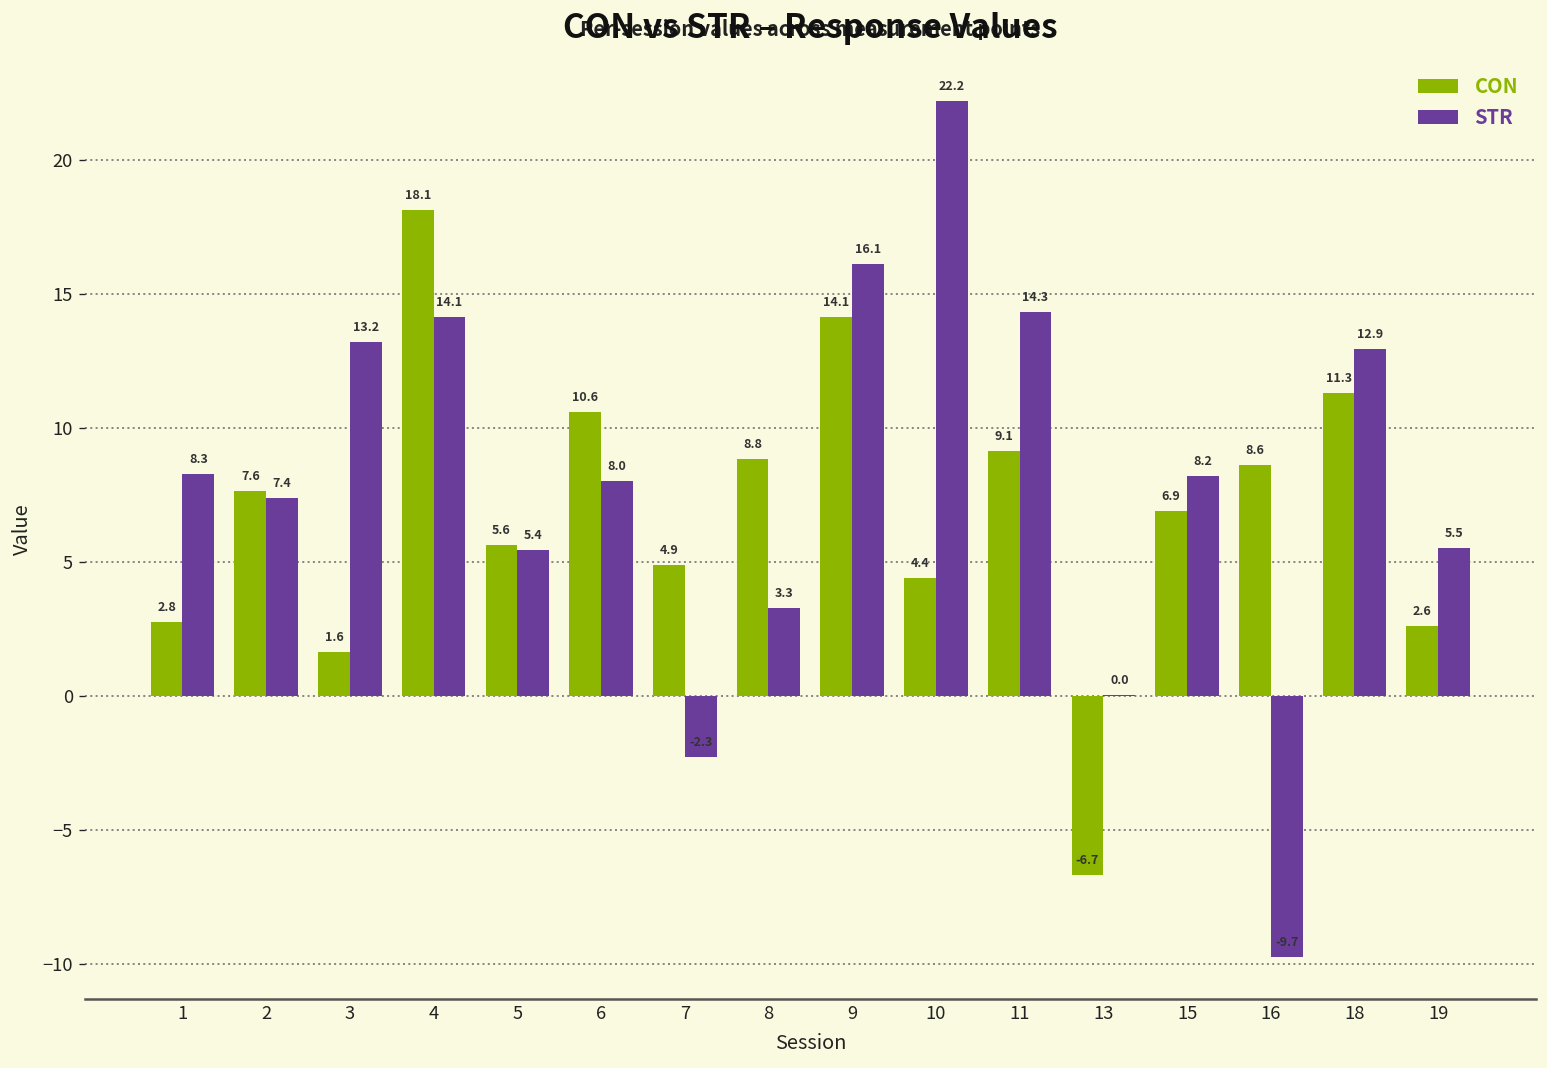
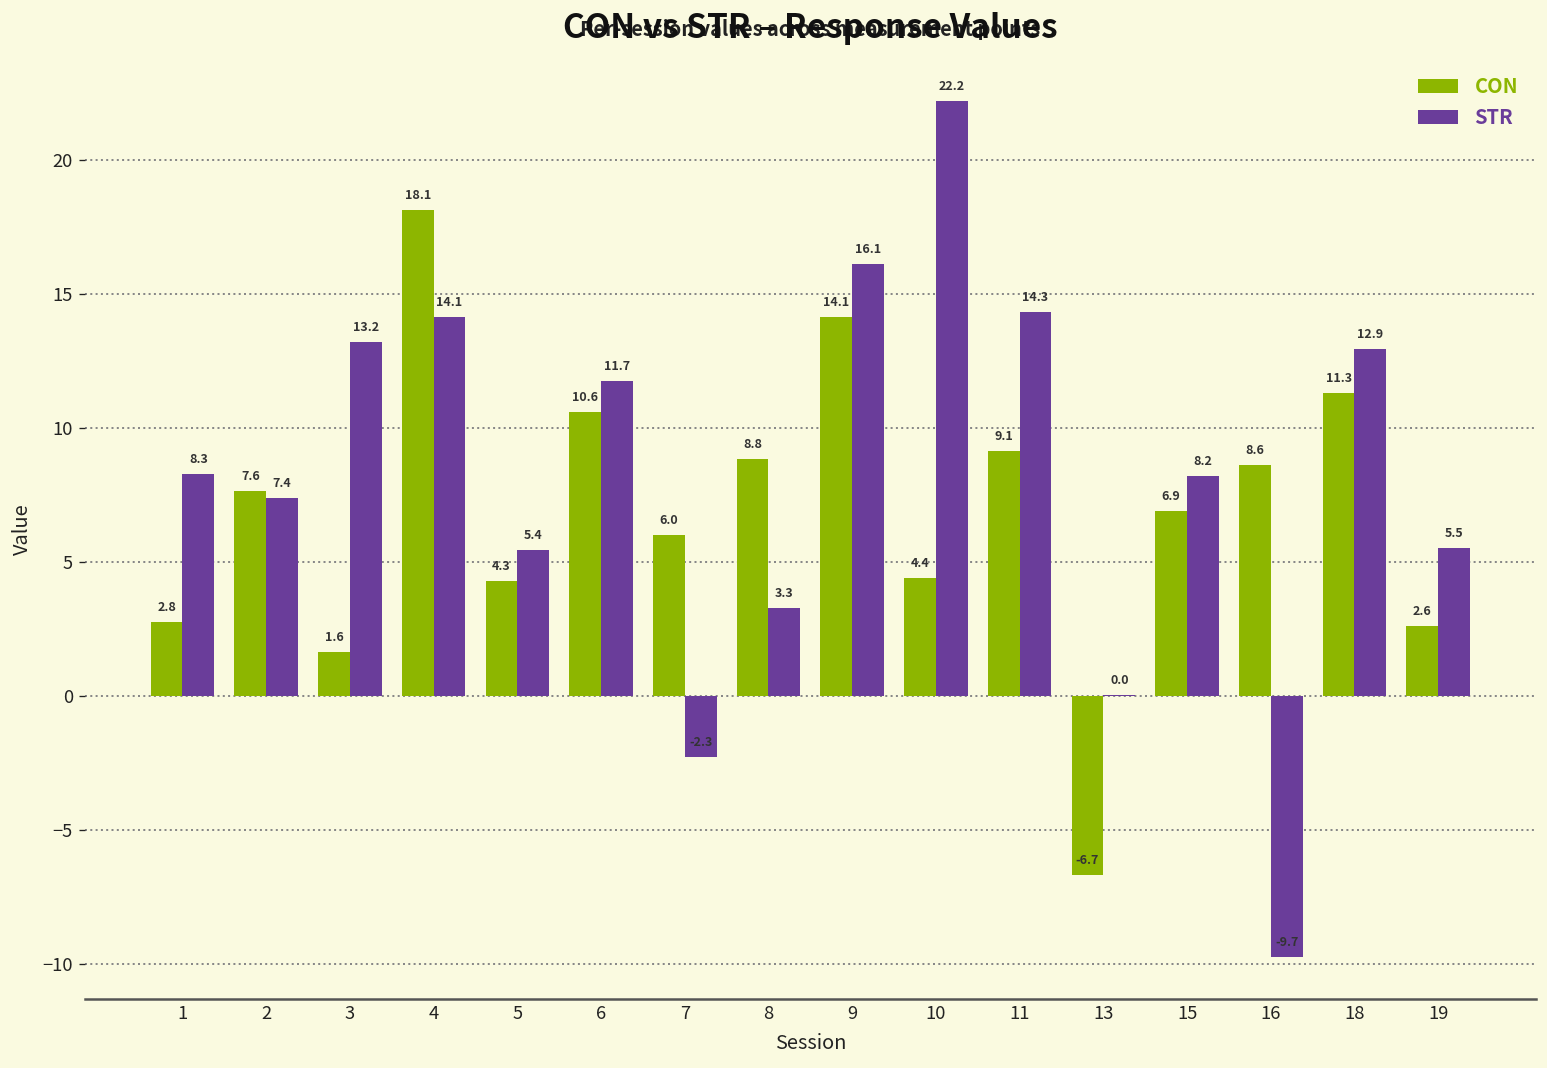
  {
    "CON": {
      "1": 2.8,
      "2": 7.6,
      "3": 1.6,
      "4": 18.1,
-     "5": 5.6,
+     "5": 4.3,
      "6": 10.6,
-     "7": 4.9,
+     "7": 6.0,
      "8": 8.8,
      "9": 14.1,
      "10": 4.4,
      "11": 9.1,
      "13": -6.7,
      "15": 6.9,
      "16": 8.6,
      "18": 11.3,
      "19": 2.6
    },
    "STR": {
      "1": 8.3,
      "2": 7.4,
      "3": 13.2,
      "4": 14.1,
      "5": 5.4,
-     "6": 8.0,
+     "6": 11.7,
      "7": -2.3,
      "8": 3.3,
      "9": 16.1,
      "10": 22.2,
      "11": 14.3,
      "13": 0.0,
      "15": 8.2,
      "16": -9.7,
      "18": 12.9,
      "19": 5.5
    }
  }
